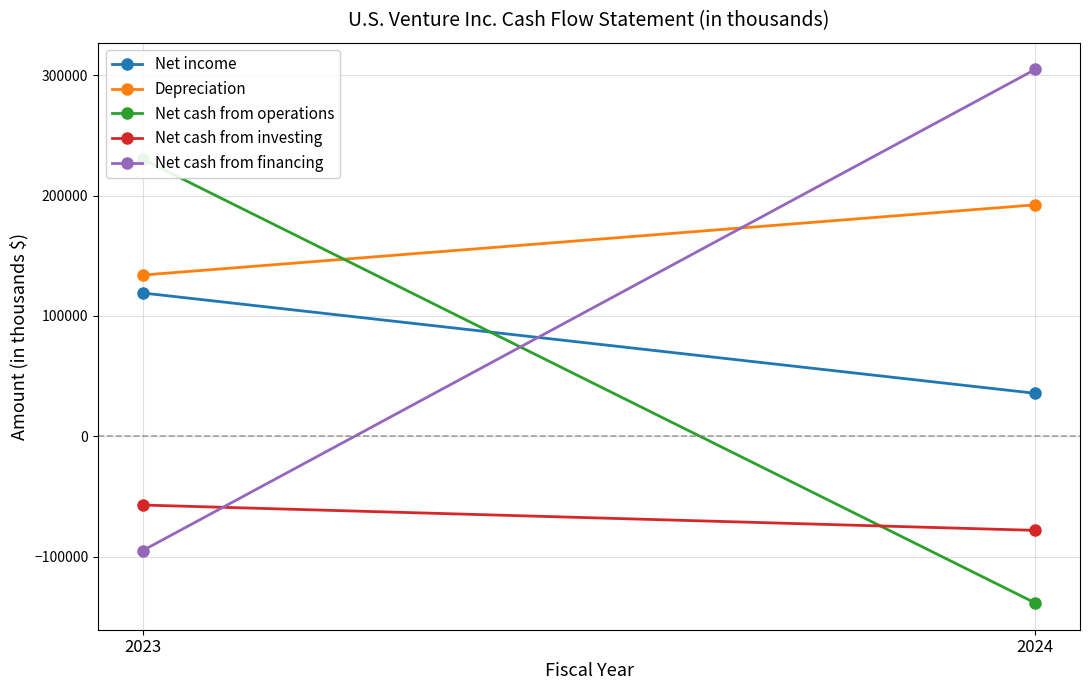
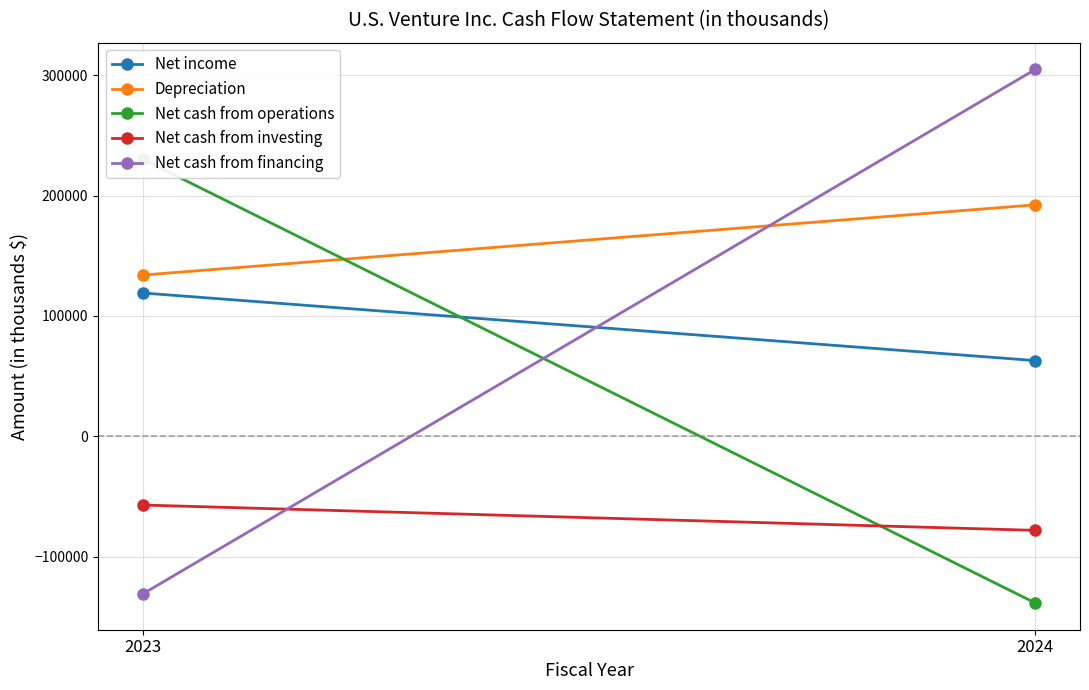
  {
    "Net income": {
      "2023": 119000,
-     "2024": 36000
+     "2024": 63000
    },
    "Depreciation": {
      "2023": 134000,
      "2024": 192000
    },
    "Net cash from operations": {
      "2024": -139000
    },
    "Net cash from investing": {
      "2023": -57000,
      "2024": -78000
    },
    "Net cash from financing": {
-     "2023": -95000,
+     "2023": -131000,
      "2024": 305000
    }
  }
